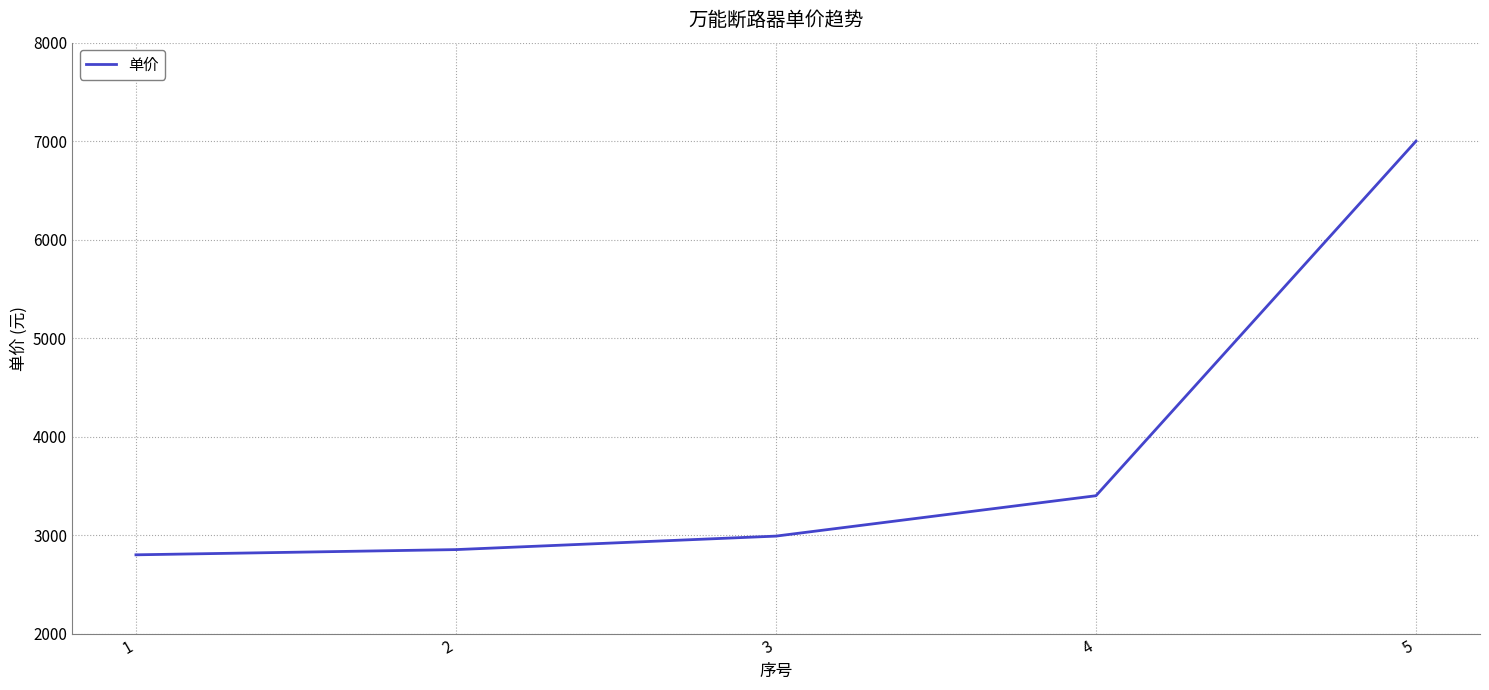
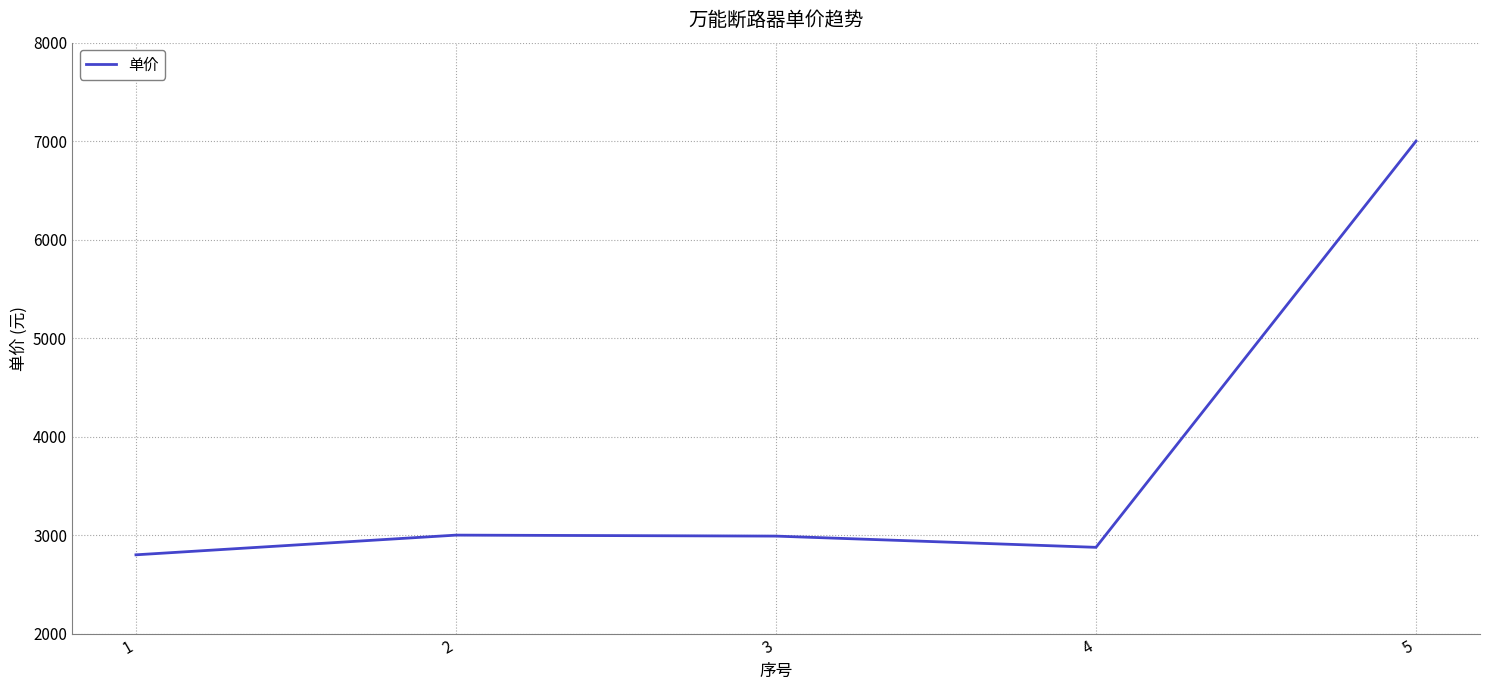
  {
    "1": 2800,
-   "2": 2900,
+   "2": 3000,
    "3": 3000,
-   "4": 3400,
+   "4": 2900,
    "5": 7000
  }
